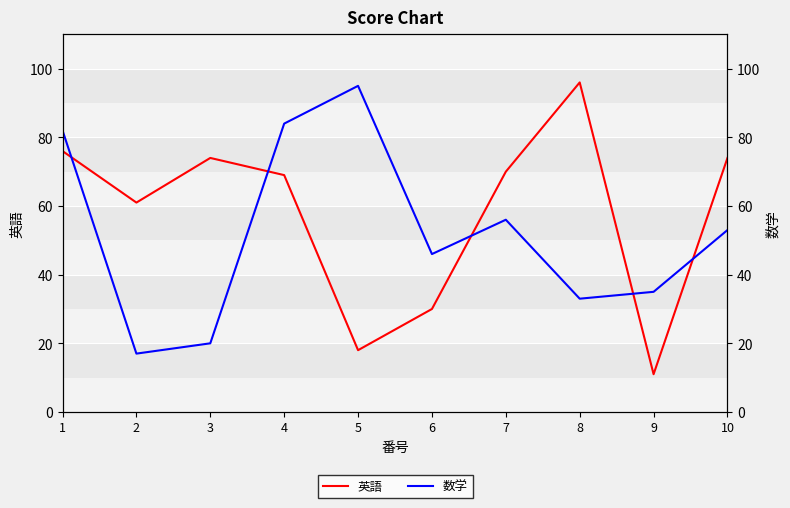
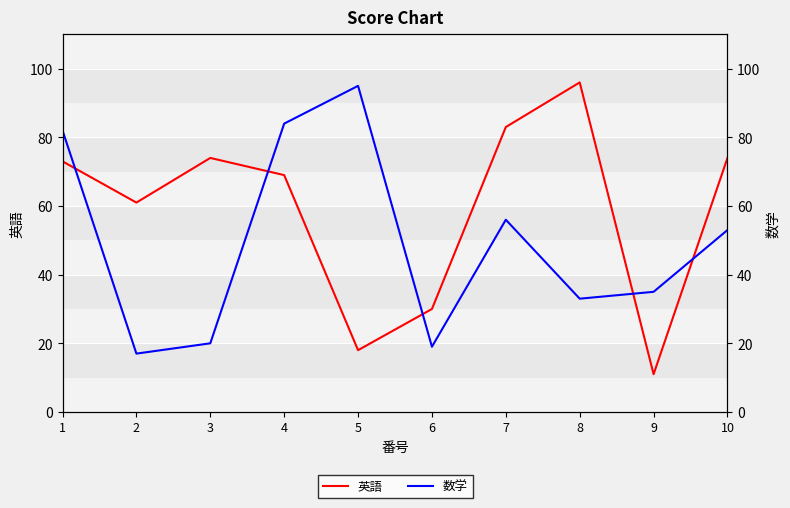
  {
    "英語": {
-     "1": 76,
+     "1": 73,
      "2": 61,
      "3": 74,
      "4": 69,
      "5": 18,
      "6": 30,
-     "7": 70,
+     "7": 83,
      "8": 96,
      "9": 11,
      "10": 74
    },
    "数学": {
      "1": 82,
      "2": 17,
      "3": 20,
      "4": 84,
      "5": 95,
-     "6": 46,
+     "6": 19,
      "7": 56,
      "8": 33,
      "9": 35,
      "10": 53
    }
  }
